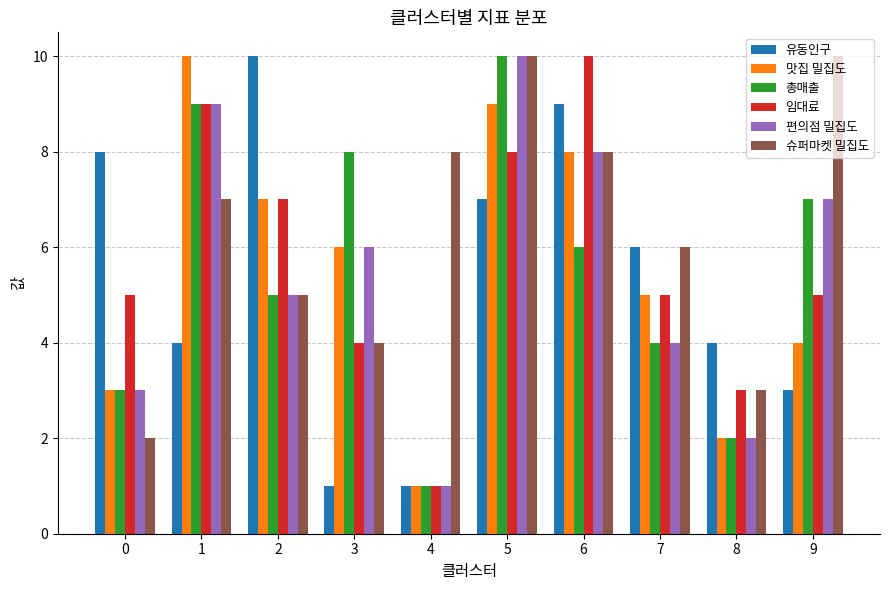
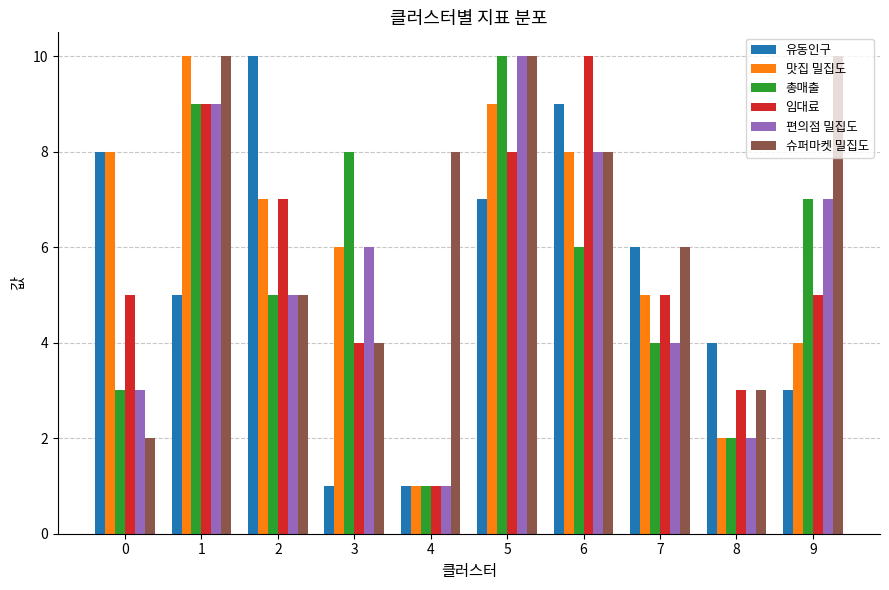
  {
    "유동인구": {
      "0": 8,
-     "1": 4,
+     "1": 5,
      "2": 10,
      "3": 1,
      "4": 1,
      "5": 7,
      "6": 9,
      "7": 6,
      "8": 4,
      "9": 3
    },
    "맛집 밀집도": {
-     "0": 3,
+     "0": 8,
      "1": 10,
      "2": 7,
      "3": 6,
      "4": 1,
      "5": 9,
      "6": 8,
      "7": 5,
      "8": 2,
      "9": 4
    },
    "총매출": {
      "0": 3,
      "1": 9,
      "2": 5,
      "3": 8,
      "4": 1,
      "5": 10,
      "6": 6,
      "7": 4,
      "8": 2,
      "9": 7
    },
    "임대료": {
      "0": 5,
      "1": 9,
      "2": 7,
      "3": 4,
      "4": 1,
      "5": 8,
      "6": 10,
      "7": 5,
      "8": 3,
      "9": 5
    },
    "편의점 밀집도": {
      "0": 3,
      "1": 9,
      "2": 5,
      "3": 6,
      "4": 1,
      "5": 10,
      "6": 8,
      "7": 4,
      "8": 2,
      "9": 7
    },
    "슈퍼마켓 밀집도": {
      "0": 2,
-     "1": 7,
+     "1": 10,
      "2": 5,
      "3": 4,
      "4": 8,
      "5": 10,
      "6": 8,
      "7": 6,
      "8": 3
    }
  }
